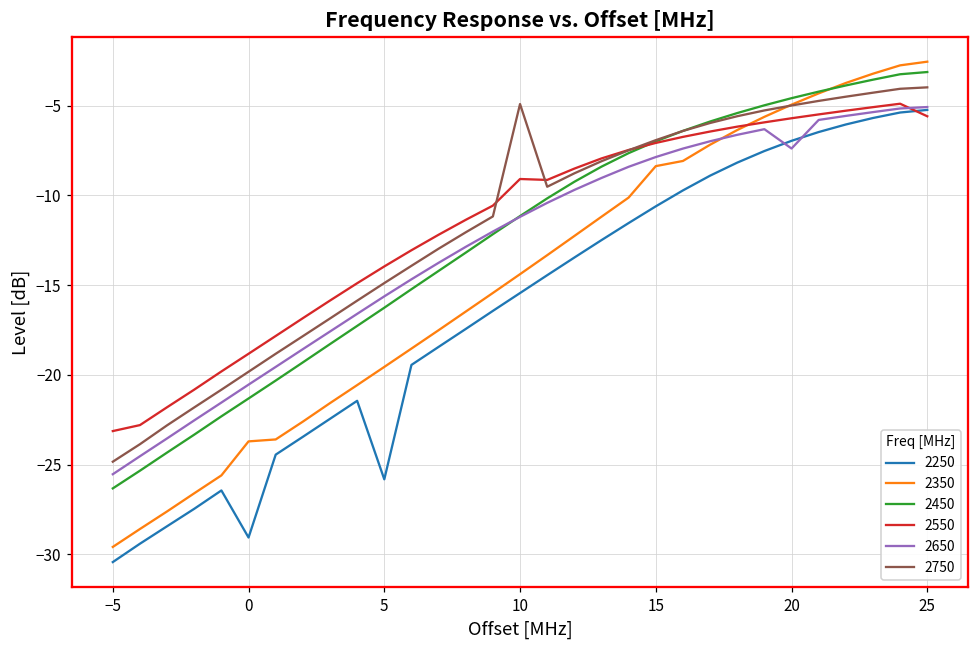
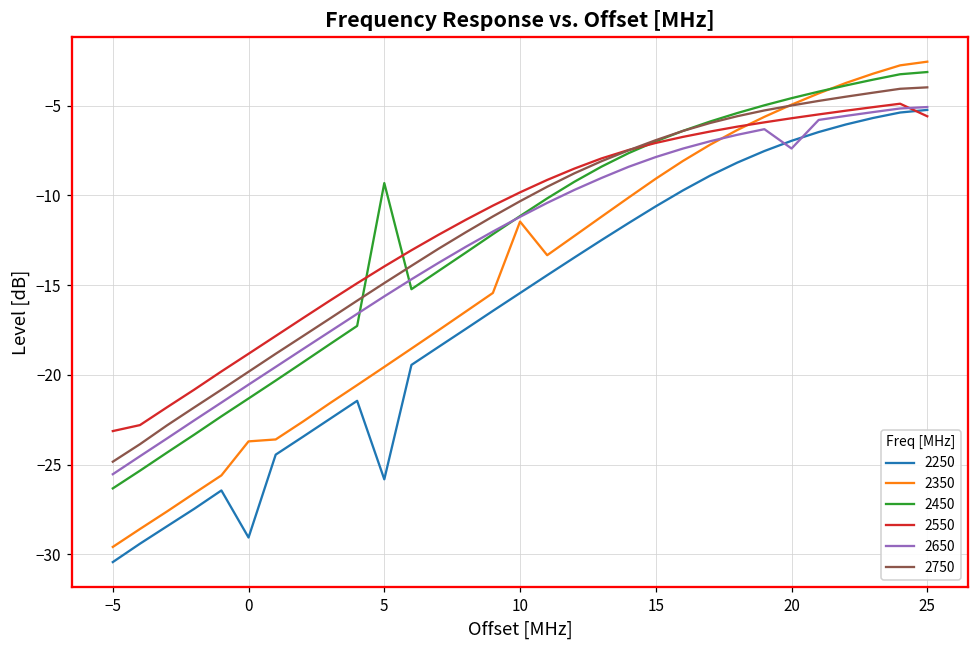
  {
    "2250": {
      "−5": -30.4,
      "0": -29.1,
      "5": -25.8,
      "10": -15.4,
      "15": -10.6,
      "20": -7.0,
      "25": -5.2
    },
    "2350": {
      "−5": -29.6,
      "0": -23.7,
      "5": -19.6,
-     "10": -14.4,
-     "15": -8.4,
+     "10": -11.5,
+     "15": -9.1,
      "25": -2.6
    },
    "2450": {
      "−5": -26.3,
      "0": -21.3,
-     "5": -16.3,
+     "5": -9.3,
      "20": -4.6,
      "25": -3.1
    },
    "2550": {
      "−5": -23.1,
      "0": -18.8,
      "5": -14.0,
-     "10": -9.1,
+     "10": -9.8,
      "20": -5.7,
      "25": -5.6
    },
    "2650": {
      "−5": -25.5,
      "0": -20.5,
      "5": -15.6,
      "15": -7.9,
      "20": -7.4,
      "25": -5.1
    },
    "2750": {
      "−5": -24.8,
      "0": -19.8,
      "5": -14.9,
-     "10": -4.9,
+     "10": -10.3,
      "25": -4.0
    }
  }
